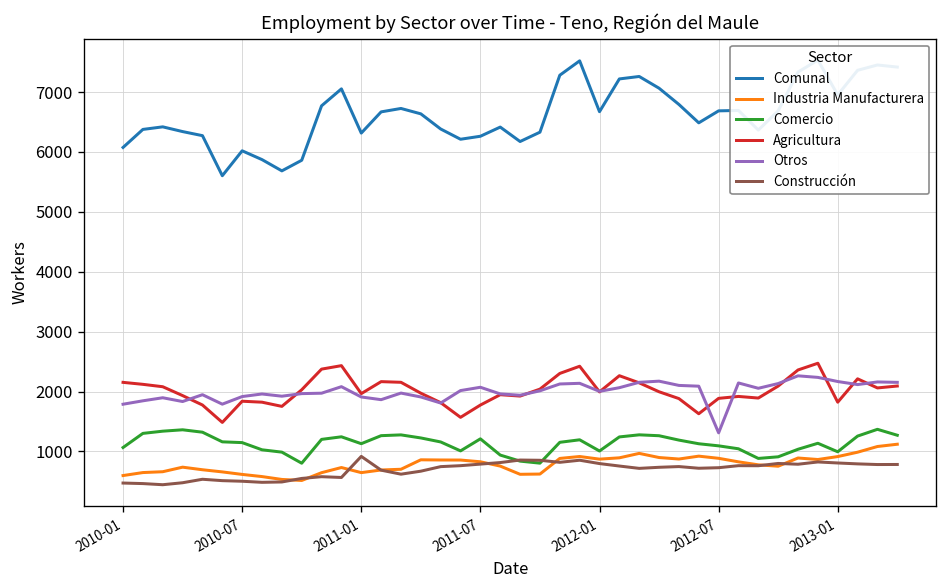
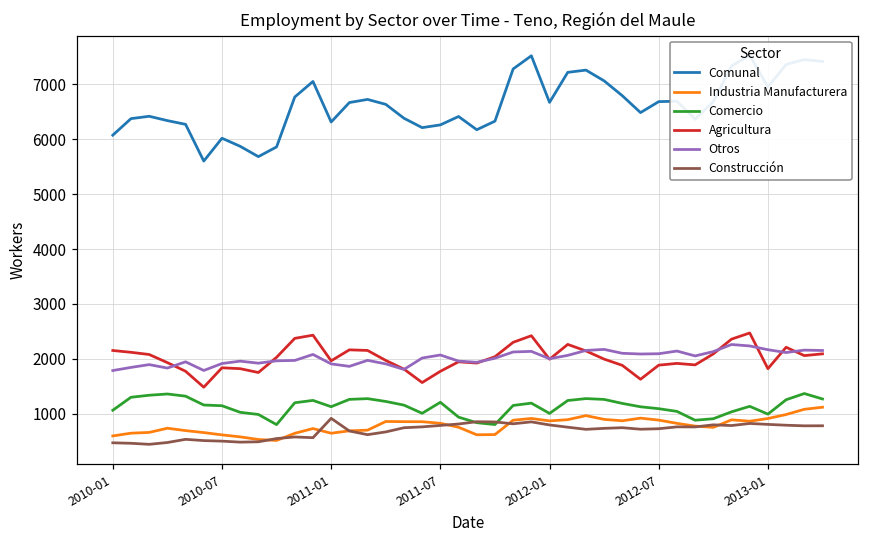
  {
    "Comunal": {
      "2010-01": 6100,
      "2010-07": 6000,
      "2011-01": 6300,
      "2011-07": 6300,
      "2012-01": 6700,
      "2012-07": 6700
    },
    "Industria Manufacturera": {
      "2010-01": 600,
      "2010-07": 600,
      "2011-01": 600,
      "2012-01": 900,
      "2012-07": 900,
      "2013-01": 900
    },
    "Comercio": {
      "2010-01": 1100,
      "2010-07": 1100,
      "2011-01": 1100,
      "2011-07": 1200,
      "2012-01": 1000,
      "2012-07": 1100,
      "2013-01": 1000
    },
    "Agricultura": {
      "2010-01": 2200,
      "2010-07": 1800,
      "2011-01": 2000,
      "2011-07": 1800,
      "2012-07": 1900,
      "2013-01": 1800
    },
    "Otros": {
      "2010-01": 1800,
      "2010-07": 1900,
      "2011-01": 1900,
      "2011-07": 2100,
-     "2012-07": 1300,
+     "2012-07": 2100,
      "2013-01": 2200
    },
    "Construcción": {
      "2010-01": 500,
      "2010-07": 500,
      "2011-01": 900,
      "2012-01": 800,
      "2012-07": 700,
      "2013-01": 800
    }
  }
